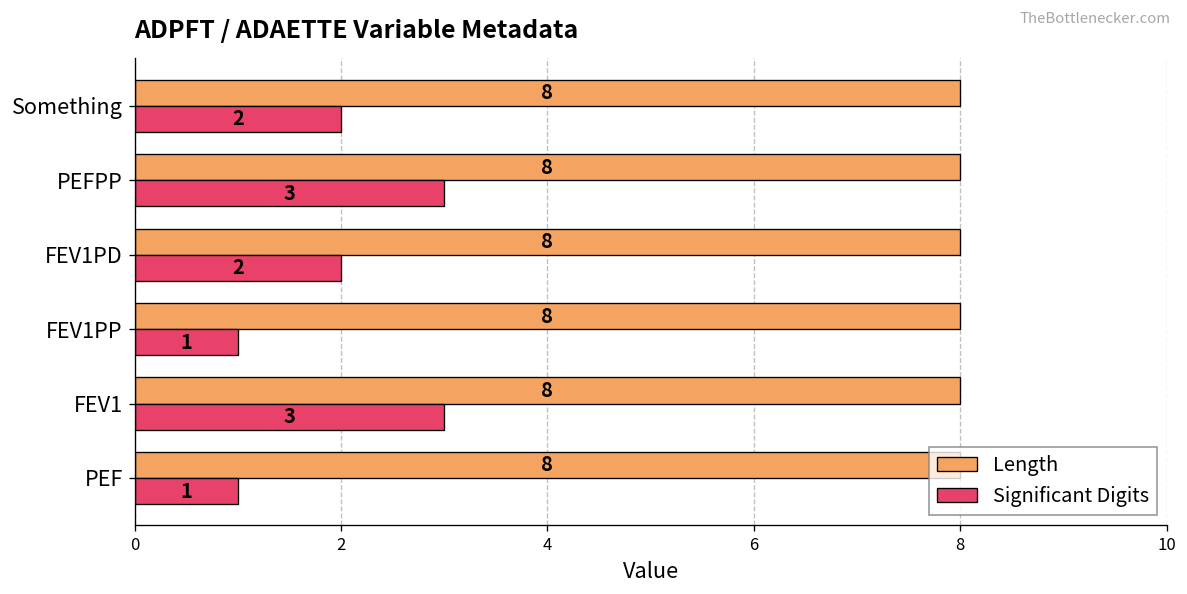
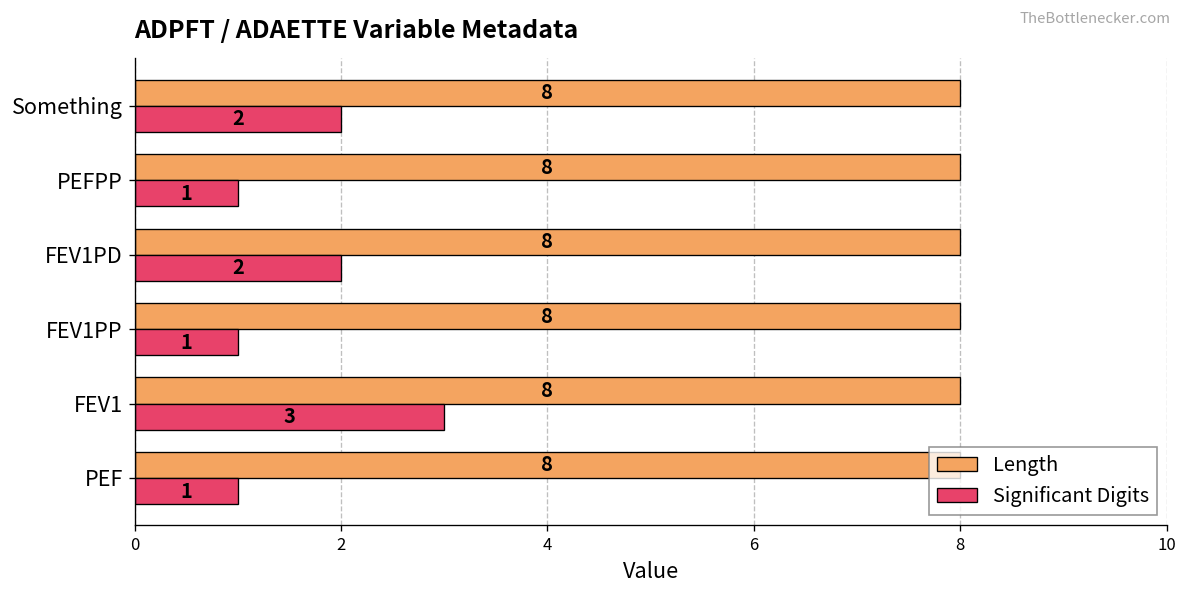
  {
    "Length": {
      "Something": 8,
      "PEFPP": 8,
      "FEV1PD": 8,
      "FEV1PP": 8,
      "FEV1": 8
    },
    "Significant Digits": {
      "Something": 2,
-     "PEFPP": 3,
+     "PEFPP": 1,
      "FEV1PD": 2,
      "FEV1PP": 1,
      "FEV1": 3,
      "PEF": 1
    }
  }
